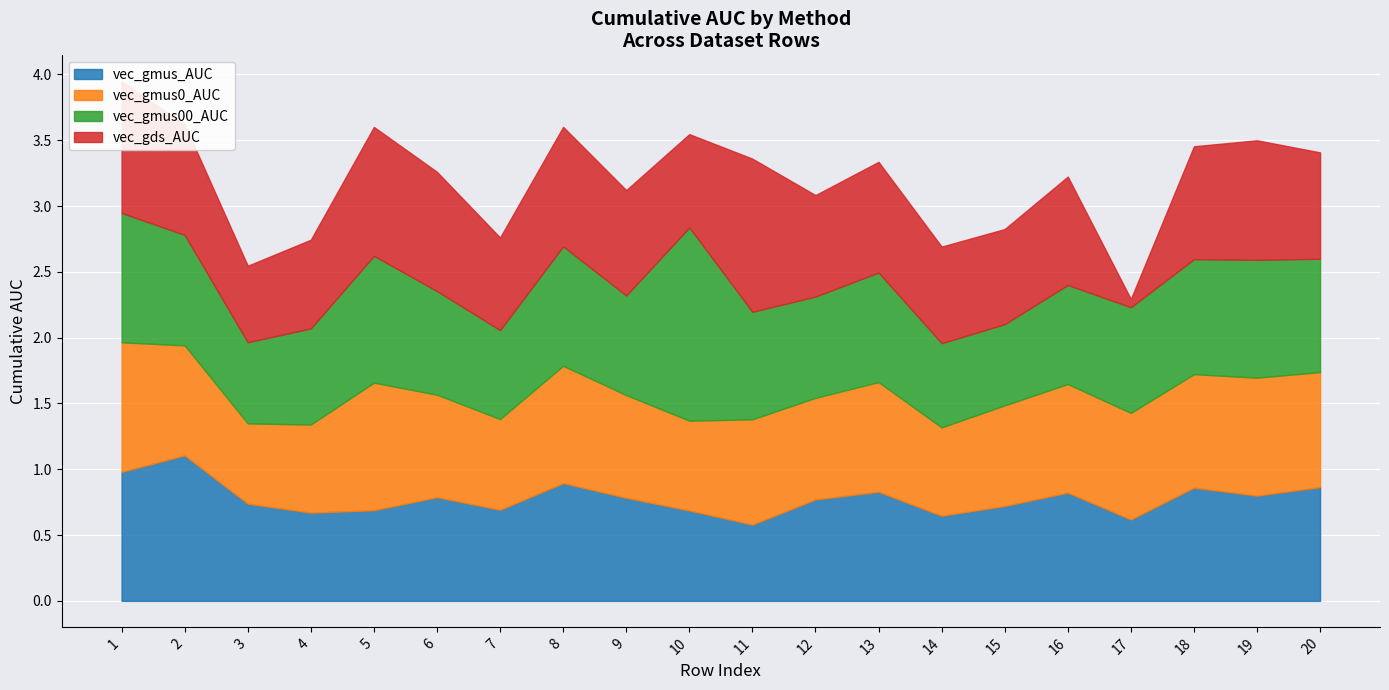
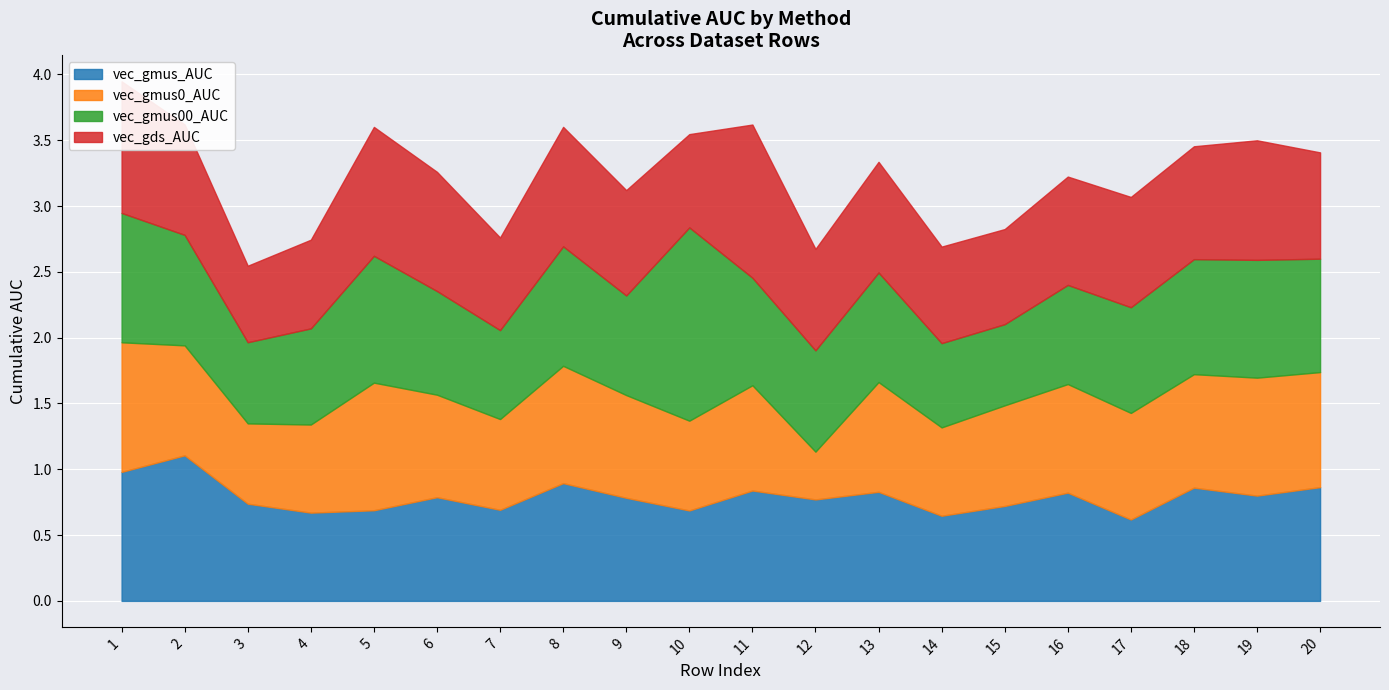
  {
    "vec_gmus_AUC": {
      "1": 0.98,
      "2": 1.11,
      "3": 0.74,
      "4": 0.67,
      "5": 0.69,
      "6": 0.79,
      "7": 0.69,
      "8": 0.89,
      "9": 0.78,
      "10": 0.69,
-     "11": 0.58,
+     "11": 0.84,
      "12": 0.77,
      "13": 0.83,
      "14": 0.65,
      "15": 0.72,
      "16": 0.82,
      "17": 0.62,
      "18": 0.86,
      "19": 0.80,
      "20": 0.86
    },
    "vec_gmus0_AUC": {
      "1": 0.98,
      "2": 0.84,
      "3": 0.61,
      "4": 0.67,
      "5": 0.97,
      "6": 0.78,
      "7": 0.69,
      "8": 0.89,
      "9": 0.78,
      "10": 0.68,
      "11": 0.80,
-     "12": 0.77,
+     "12": 0.36,
      "13": 0.83,
      "14": 0.67,
      "15": 0.76,
      "16": 0.83,
      "17": 0.81,
      "18": 0.86,
      "19": 0.90,
      "20": 0.87
    },
    "vec_gmus00_AUC": {
      "1": 0.98,
      "2": 0.84,
      "3": 0.62,
      "4": 0.73,
      "5": 0.96,
      "6": 0.79,
      "7": 0.68,
      "8": 0.91,
      "9": 0.76,
      "10": 1.47,
      "11": 0.82,
      "12": 0.77,
      "13": 0.83,
      "14": 0.64,
      "15": 0.62,
      "16": 0.75,
      "17": 0.80,
      "18": 0.87,
      "19": 0.89,
      "20": 0.86
    },
    "vec_gds_AUC": {
      "3": 0.58,
      "4": 0.67,
      "5": 0.98,
      "6": 0.91,
      "7": 0.70,
      "8": 0.91,
      "9": 0.80,
      "10": 0.71,
      "11": 1.16,
      "12": 0.77,
      "13": 0.84,
      "14": 0.73,
      "15": 0.72,
      "16": 0.82,
-     "17": 0.06,
+     "17": 0.84,
      "18": 0.86,
      "19": 0.91,
      "20": 0.81
    }
  }
